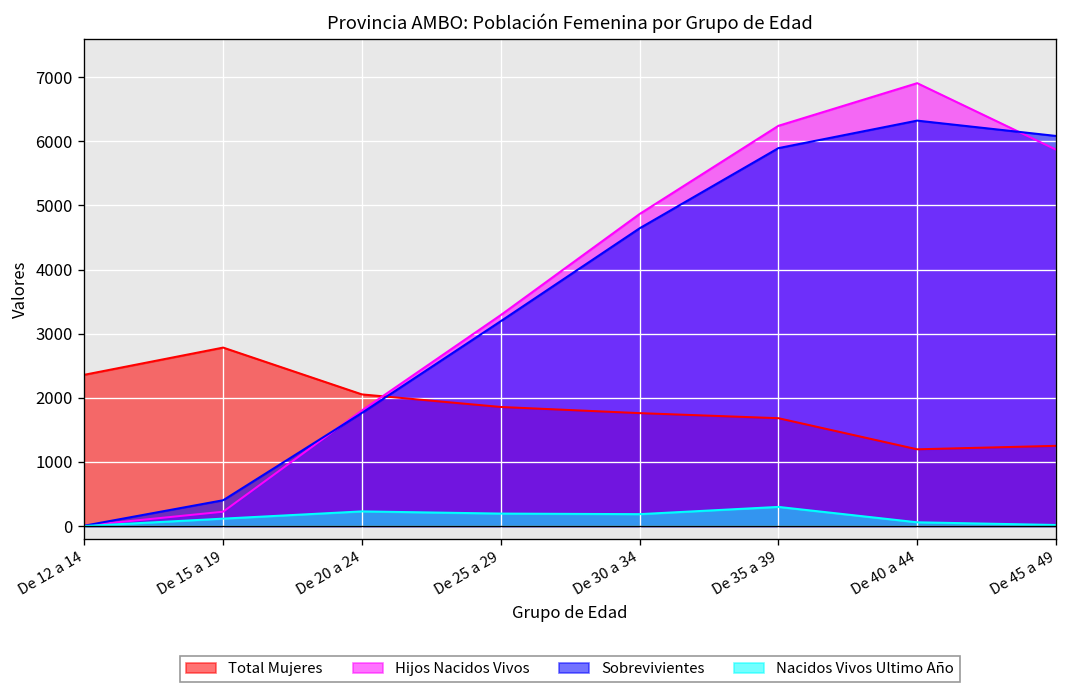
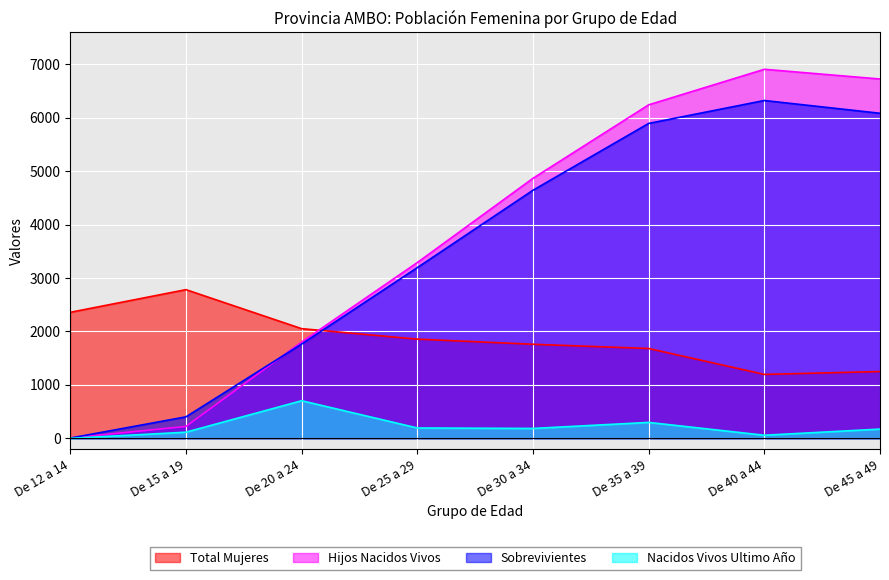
  {
    "Total Mujeres": {
      "De 12 a 14": 2400,
      "De 15 a 19": 2800,
      "De 20 a 24": 2100,
      "De 25 a 29": 1900,
      "De 30 a 34": 1800,
      "De 35 a 39": 1700,
      "De 40 a 44": 1200,
      "De 45 a 49": 1300
    },
    "Hijos Nacidos Vivos": {
      "De 15 a 19": 200,
      "De 25 a 29": 3300,
      "De 30 a 34": 4900,
      "De 35 a 39": 6200,
      "De 40 a 44": 6900,
-     "De 45 a 49": 5900
+     "De 45 a 49": 6700
    },
    "Sobrevivientes": {
      "De 15 a 19": 400,
      "De 25 a 29": 3200,
      "De 30 a 34": 4600,
      "De 35 a 39": 5900,
      "De 40 a 44": 6300,
      "De 45 a 49": 6100
    },
    "Nacidos Vivos Ultimo Año": {
      "De 15 a 19": 100,
-     "De 20 a 24": 200,
+     "De 20 a 24": 700,
      "De 25 a 29": 200,
      "De 30 a 34": 200,
      "De 35 a 39": 300,
      "De 40 a 44": 100,
-     "De 45 a 49": 0
+     "De 45 a 49": 200
    }
  }
